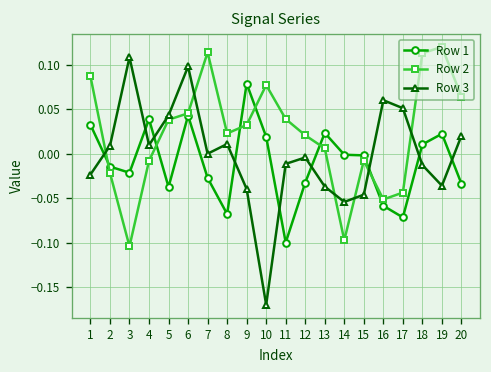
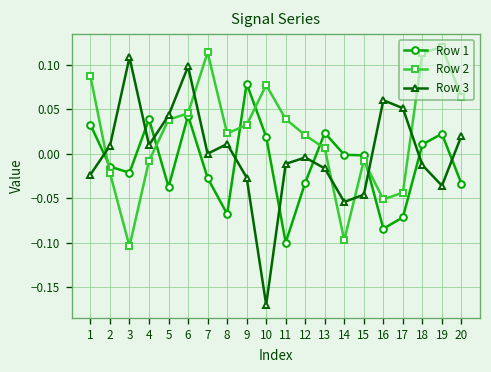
  {
    "Row 1": {
      "1": 0.03,
      "2": -0.01,
      "3": -0.02,
      "4": 0.04,
      "5": -0.04,
      "7": -0.03,
      "8": -0.07,
      "9": 0.08,
      "10": 0.02,
      "11": -0.10,
      "12": -0.03,
      "13": 0.02,
      "14": 0.00,
      "15": 0.00,
-     "16": -0.06,
+     "16": -0.08,
      "17": -0.07,
      "18": 0.01,
      "19": 0.02,
      "20": -0.03
    },
    "Row 2": {
      "1": 0.09,
      "2": -0.02,
      "3": -0.10,
      "4": -0.01,
      "5": 0.04,
      "7": 0.11,
      "8": 0.02,
      "9": 0.03,
      "10": 0.08,
      "11": 0.04,
      "12": 0.02,
      "13": 0.01,
      "14": -0.10,
      "15": -0.01,
      "16": -0.05,
      "17": -0.04
    },
    "Row 3": {
      "1": -0.02,
      "2": 0.01,
      "3": 0.11,
      "4": 0.01,
      "5": 0.04,
      "6": 0.10,
      "7": 0.00,
      "8": 0.01,
-     "9": -0.04,
+     "9": -0.03,
      "10": -0.17,
      "11": -0.01,
      "12": 0.00,
-     "13": -0.04,
+     "13": -0.02,
      "14": -0.05,
      "15": -0.05,
      "16": 0.06,
      "17": 0.05,
      "18": -0.01,
      "19": -0.04,
      "20": 0.02
    }
  }
